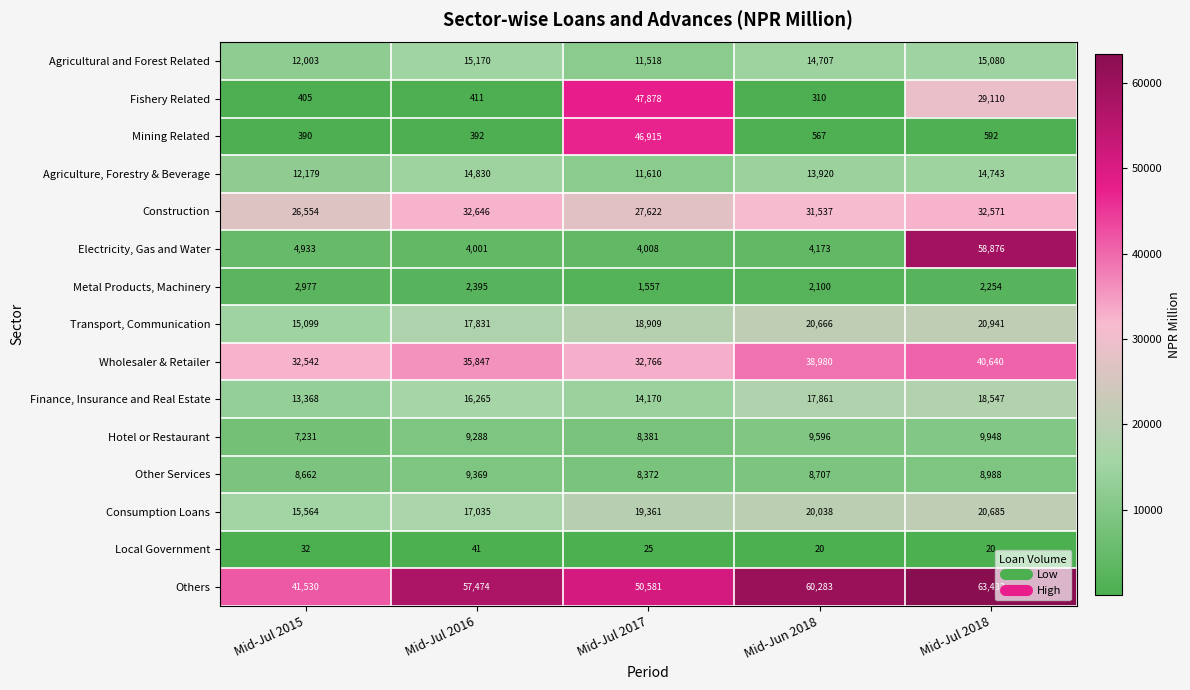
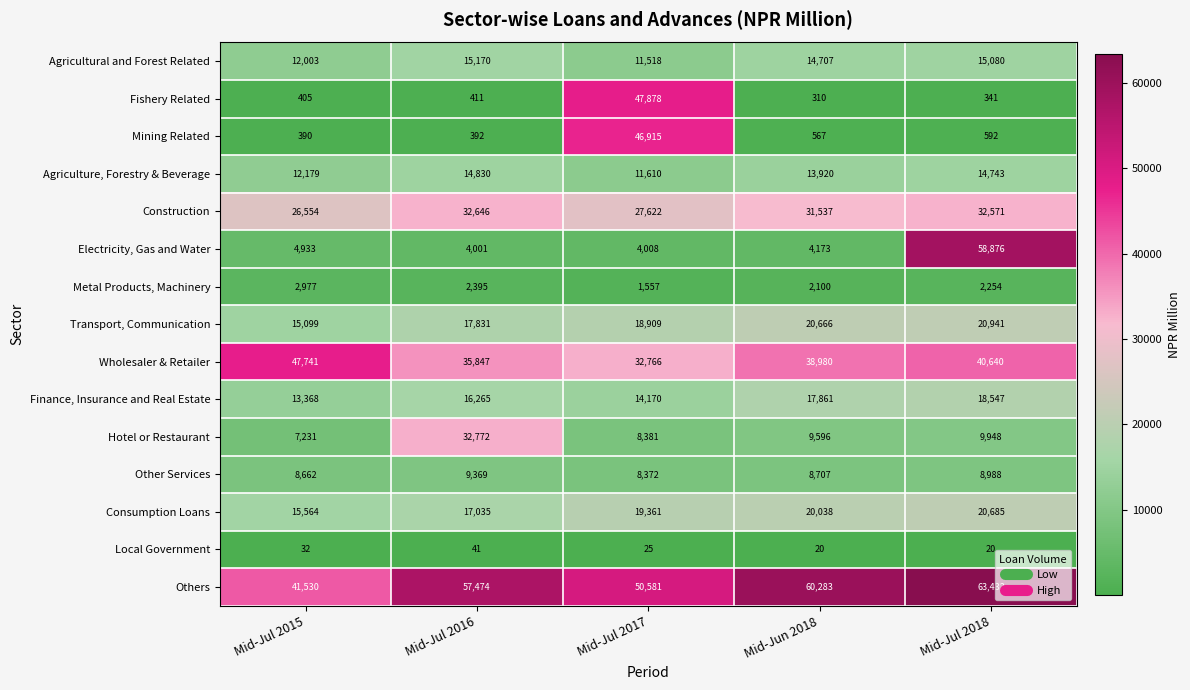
  {
    "Agricultural and Forest Related": {
      "Mid-Jul 2015": "12,003",
      "Mid-Jul 2016": "15,170",
      "Mid-Jul 2017": "11,518",
      "Mid-Jun 2018": "14,707",
      "Mid-Jul 2018": "15,080"
    },
    "Fishery Related": {
      "Mid-Jul 2015": "405",
      "Mid-Jul 2016": "411",
      "Mid-Jul 2017": "47,878",
      "Mid-Jun 2018": "310",
-     "Mid-Jul 2018": "29,110"
+     "Mid-Jul 2018": "341"
    },
    "Mining Related": {
      "Mid-Jul 2015": "390",
      "Mid-Jul 2016": "392",
      "Mid-Jul 2017": "46,915",
      "Mid-Jun 2018": "567",
      "Mid-Jul 2018": "592"
    },
    "Agriculture, Forestry & Beverage": {
      "Mid-Jul 2015": "12,179",
      "Mid-Jul 2016": "14,830",
      "Mid-Jul 2017": "11,610",
      "Mid-Jun 2018": "13,920",
      "Mid-Jul 2018": "14,743"
    },
    "Construction": {
      "Mid-Jul 2015": "26,554",
      "Mid-Jul 2016": "32,646",
      "Mid-Jul 2017": "27,622",
      "Mid-Jun 2018": "31,537",
      "Mid-Jul 2018": "32,571"
    },
    "Electricity, Gas and Water": {
      "Mid-Jul 2015": "4,933",
      "Mid-Jul 2016": "4,001",
      "Mid-Jul 2017": "4,008",
      "Mid-Jun 2018": "4,173",
      "Mid-Jul 2018": "58,876"
    },
    "Metal Products, Machinery": {
      "Mid-Jul 2015": "2,977",
      "Mid-Jul 2016": "2,395",
      "Mid-Jul 2017": "1,557",
      "Mid-Jun 2018": "2,100",
      "Mid-Jul 2018": "2,254"
    },
    "Transport, Communication": {
      "Mid-Jul 2015": "15,099",
      "Mid-Jul 2016": "17,831",
      "Mid-Jul 2017": "18,909",
      "Mid-Jun 2018": "20,666",
      "Mid-Jul 2018": "20,941"
    },
    "Wholesaler & Retailer": {
-     "Mid-Jul 2015": "32,542",
+     "Mid-Jul 2015": "47,741",
      "Mid-Jul 2016": "35,847",
      "Mid-Jul 2017": "32,766",
      "Mid-Jun 2018": "38,980",
      "Mid-Jul 2018": "40,640"
    },
    "Finance, Insurance and Real Estate": {
      "Mid-Jul 2015": "13,368",
      "Mid-Jul 2016": "16,265",
      "Mid-Jul 2017": "14,170",
      "Mid-Jun 2018": "17,861",
      "Mid-Jul 2018": "18,547"
    },
    "Hotel or Restaurant": {
      "Mid-Jul 2015": "7,231",
-     "Mid-Jul 2016": "9,288",
+     "Mid-Jul 2016": "32,772",
      "Mid-Jul 2017": "8,381",
      "Mid-Jun 2018": "9,596",
      "Mid-Jul 2018": "9,948"
    },
    "Other Services": {
      "Mid-Jul 2015": "8,662",
      "Mid-Jul 2016": "9,369",
      "Mid-Jul 2017": "8,372",
      "Mid-Jun 2018": "8,707",
      "Mid-Jul 2018": "8,988"
    },
    "Consumption Loans": {
      "Mid-Jul 2015": "15,564",
      "Mid-Jul 2016": "17,035",
      "Mid-Jul 2017": "19,361",
      "Mid-Jun 2018": "20,038",
      "Mid-Jul 2018": "20,685"
    },
    "Local Government": {
      "Mid-Jul 2015": "32",
      "Mid-Jul 2016": "41",
      "Mid-Jul 2017": "25",
      "Mid-Jun 2018": "20"
    },
    "Others": {
      "Mid-Jul 2015": "41,530",
      "Mid-Jul 2016": "57,474",
      "Mid-Jul 2017": "50,581",
      "Mid-Jun 2018": "60,283"
    }
  }
